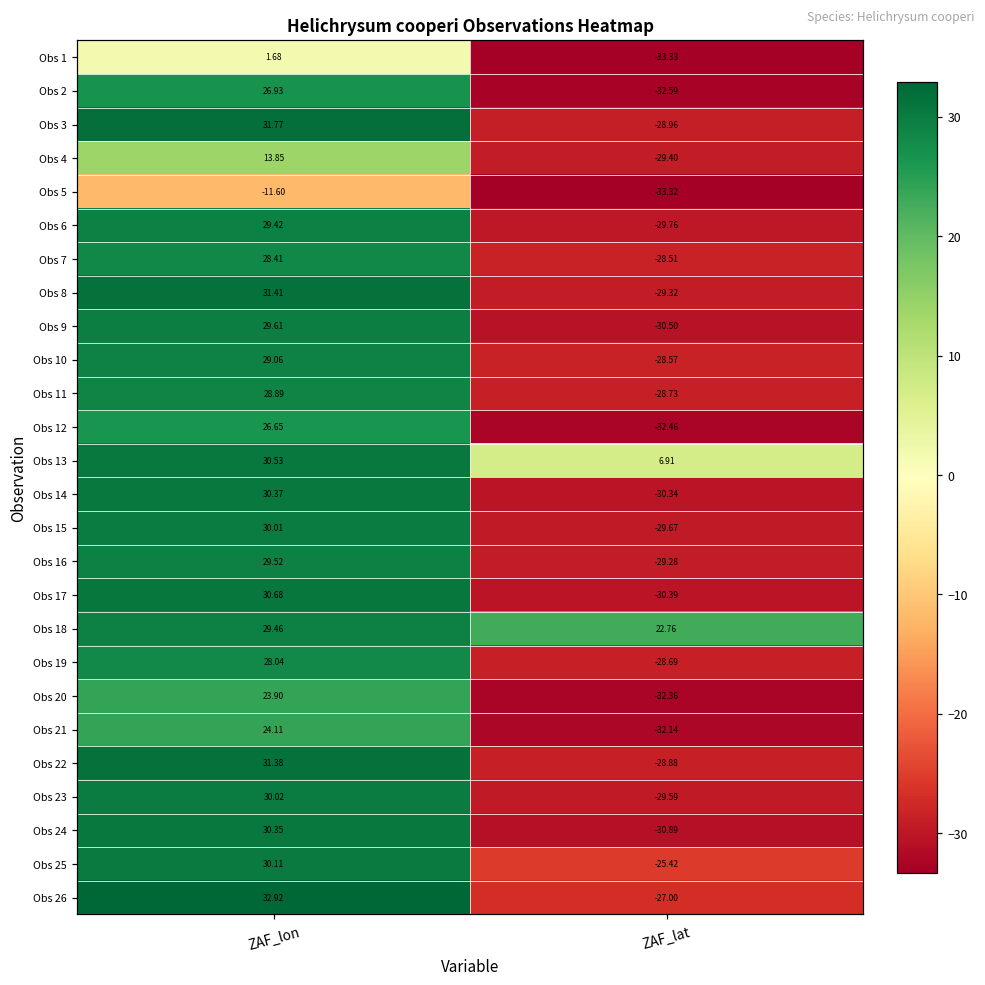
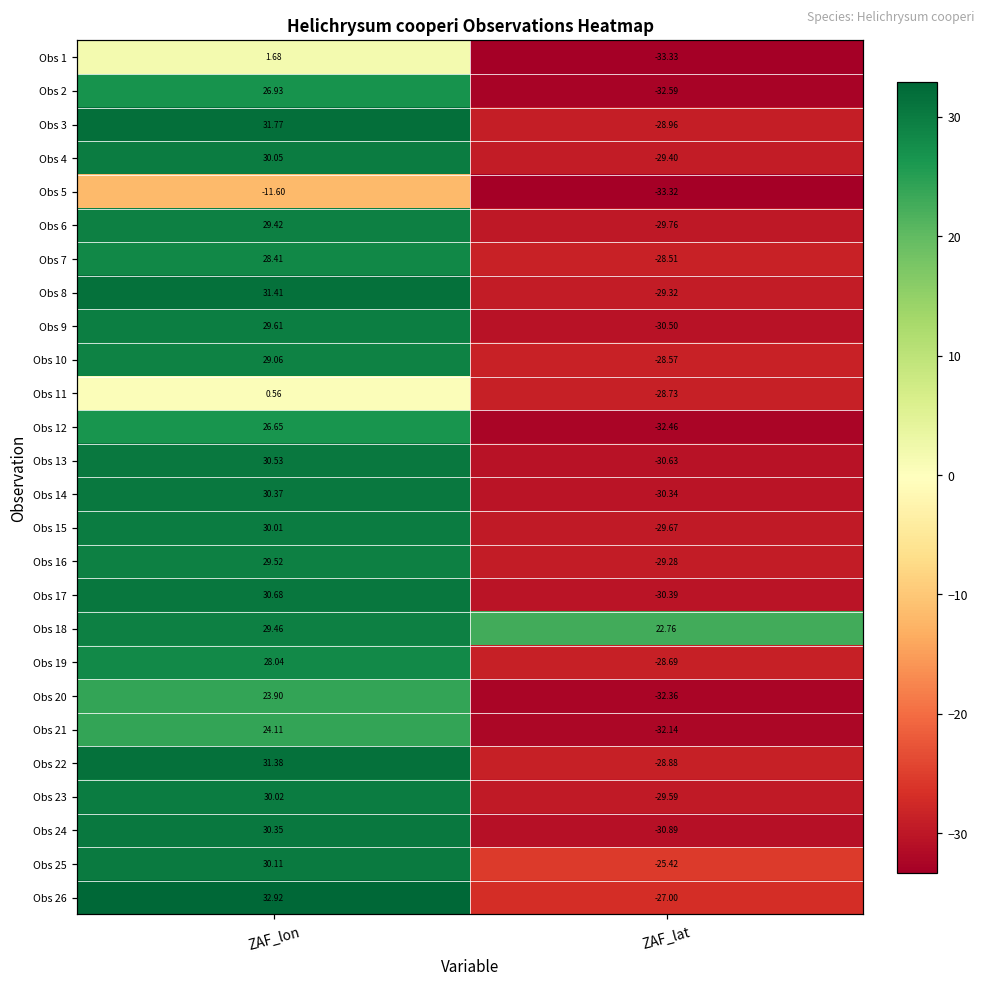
  {
    "Obs 1": {
      "ZAF_lon": 1.68,
      "ZAF_lat": -33.33
    },
    "Obs 2": {
      "ZAF_lon": 26.93,
      "ZAF_lat": -32.59
    },
    "Obs 3": {
      "ZAF_lon": 31.77,
      "ZAF_lat": -28.96
    },
    "Obs 4": {
-     "ZAF_lon": 13.85,
+     "ZAF_lon": 30.05,
      "ZAF_lat": -29.40
    },
    "Obs 5": {
      "ZAF_lon": -11.60,
      "ZAF_lat": -33.32
    },
    "Obs 6": {
      "ZAF_lon": 29.42,
      "ZAF_lat": -29.76
    },
    "Obs 7": {
      "ZAF_lon": 28.41,
      "ZAF_lat": -28.51
    },
    "Obs 8": {
      "ZAF_lon": 31.41,
      "ZAF_lat": -29.32
    },
    "Obs 9": {
      "ZAF_lon": 29.61,
      "ZAF_lat": -30.50
    },
    "Obs 10": {
      "ZAF_lon": 29.06,
      "ZAF_lat": -28.57
    },
    "Obs 11": {
-     "ZAF_lon": 28.89,
+     "ZAF_lon": 0.56,
      "ZAF_lat": -28.73
    },
    "Obs 12": {
      "ZAF_lon": 26.65,
      "ZAF_lat": -32.46
    },
    "Obs 13": {
      "ZAF_lon": 30.53,
-     "ZAF_lat": 6.91
+     "ZAF_lat": -30.63
    },
    "Obs 14": {
      "ZAF_lon": 30.37,
      "ZAF_lat": -30.34
    },
    "Obs 15": {
      "ZAF_lon": 30.01,
      "ZAF_lat": -29.67
    },
    "Obs 16": {
      "ZAF_lon": 29.52,
      "ZAF_lat": -29.28
    },
    "Obs 17": {
      "ZAF_lon": 30.68,
      "ZAF_lat": -30.39
    },
    "Obs 18": {
      "ZAF_lon": 29.46,
      "ZAF_lat": 22.76
    },
    "Obs 19": {
      "ZAF_lon": 28.04,
      "ZAF_lat": -28.69
    },
    "Obs 20": {
      "ZAF_lon": 23.90,
      "ZAF_lat": -32.36
    },
    "Obs 21": {
      "ZAF_lon": 24.11,
      "ZAF_lat": -32.14
    },
    "Obs 22": {
      "ZAF_lon": 31.38,
      "ZAF_lat": -28.88
    },
    "Obs 23": {
      "ZAF_lon": 30.02,
      "ZAF_lat": -29.59
    },
    "Obs 24": {
      "ZAF_lon": 30.35,
      "ZAF_lat": -30.89
    },
    "Obs 25": {
      "ZAF_lon": 30.11,
      "ZAF_lat": -25.42
    },
    "Obs 26": {
      "ZAF_lon": 32.92,
      "ZAF_lat": -27.00
    }
  }
